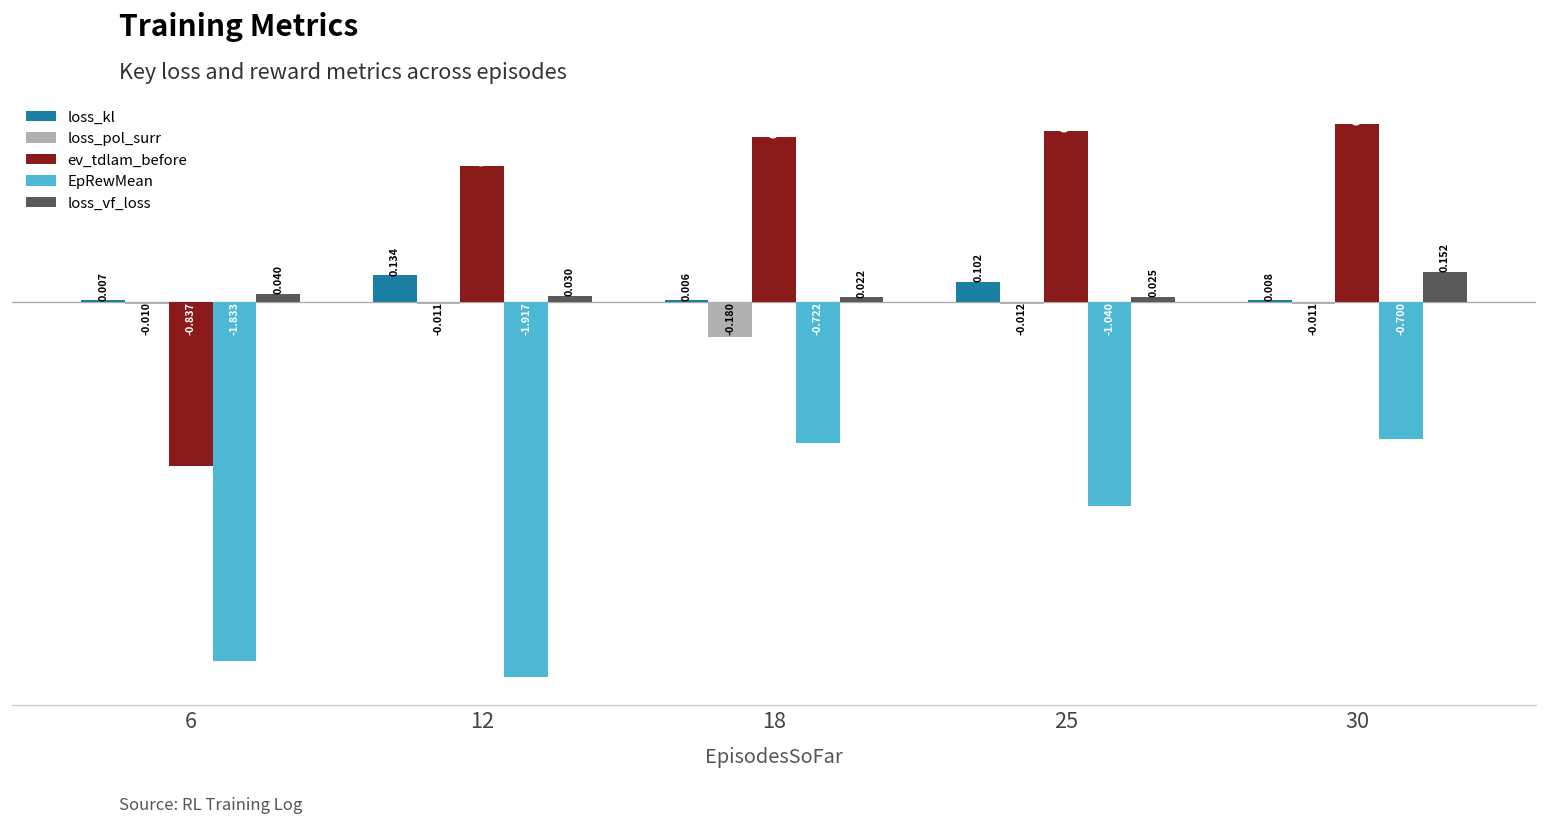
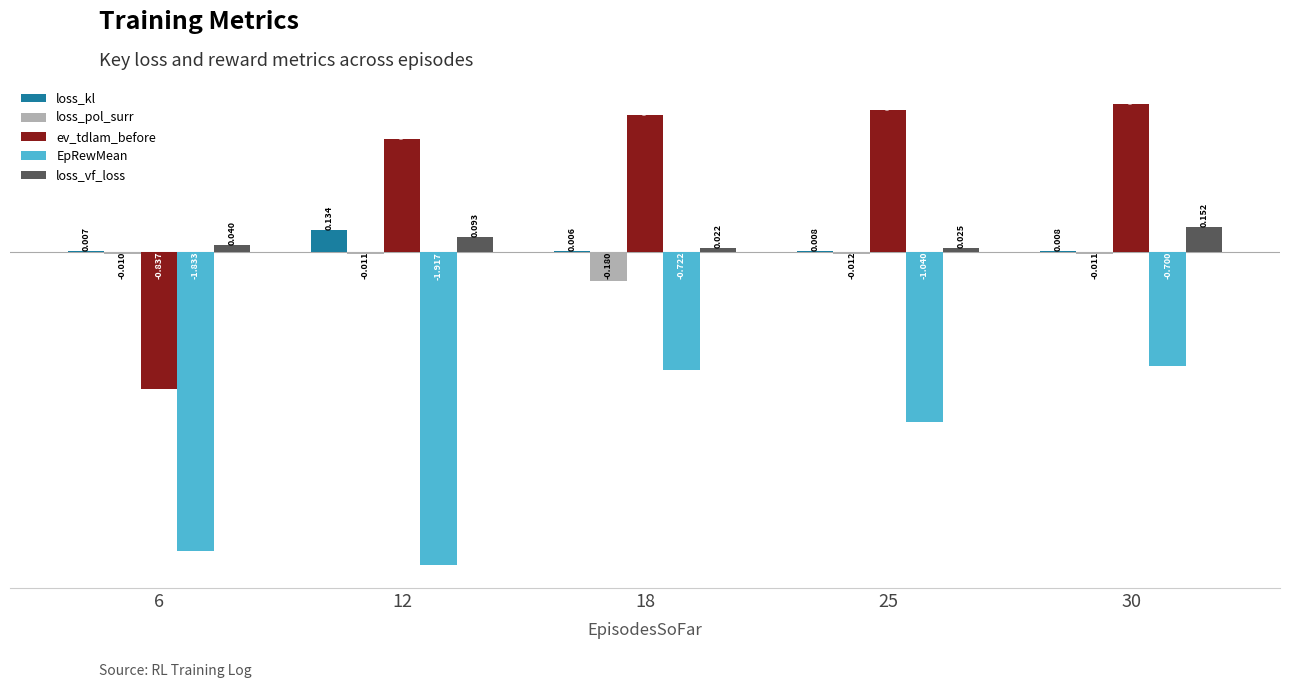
  {
    "loss_kl": {
      "6": 0.007,
      "12": 0.134,
      "18": 0.006,
-     "25": 0.102,
+     "25": 0.008,
      "30": 0.008
    },
    "loss_pol_surr": {
      "6": -0.010,
      "12": -0.011,
      "18": -0.180,
      "25": -0.012,
      "30": -0.011
    },
    "ev_tdlam_before": {
      "6": -0.837
    },
    "EpRewMean": {
      "6": -1.833,
      "12": -1.917,
      "18": -0.722,
      "25": -1.040,
      "30": -0.700
    },
    "loss_vf_loss": {
      "6": 0.040,
-     "12": 0.030,
+     "12": 0.093,
      "18": 0.022,
      "25": 0.025,
      "30": 0.152
    }
  }
